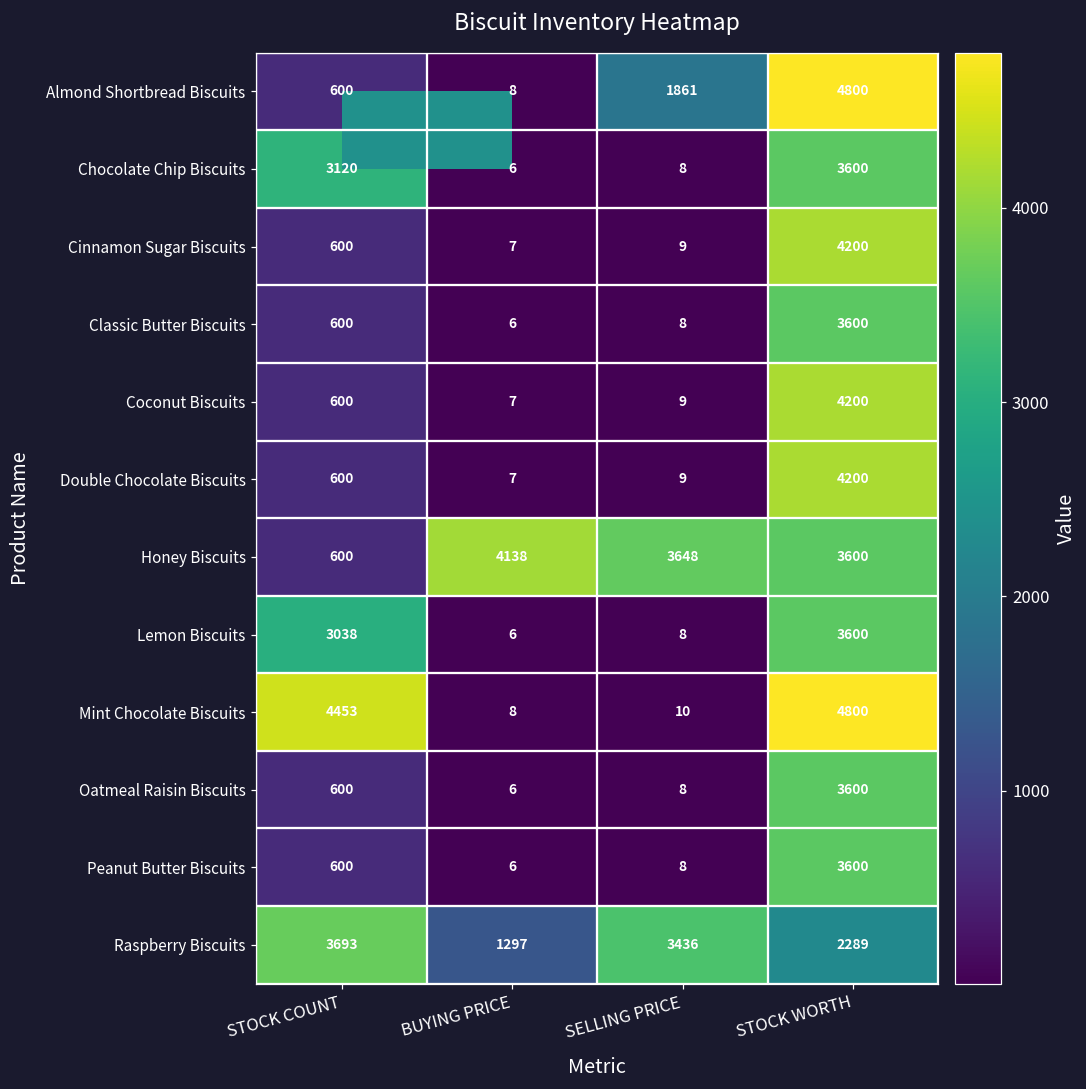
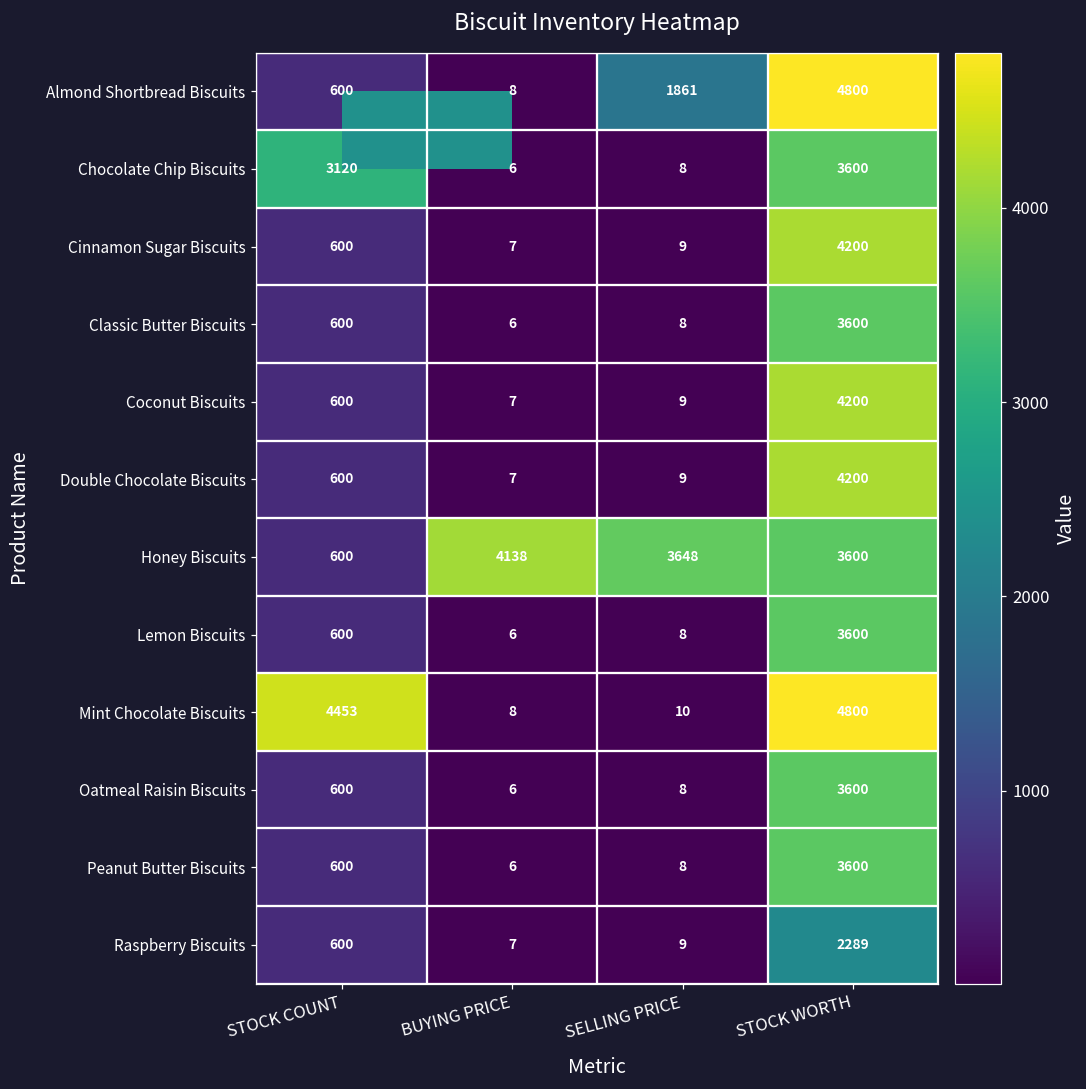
  {
    "Almond Shortbread Biscuits": {
      "SELLING PRICE": 1861,
      "STOCK WORTH": 4800
    },
    "Chocolate Chip Biscuits": {
      "SELLING PRICE": 8,
      "STOCK WORTH": 3600
    },
    "Cinnamon Sugar Biscuits": {
      "STOCK COUNT": 600,
      "BUYING PRICE": 7,
      "SELLING PRICE": 9,
      "STOCK WORTH": 4200
    },
    "Classic Butter Biscuits": {
      "STOCK COUNT": 600,
      "BUYING PRICE": 6,
      "SELLING PRICE": 8,
      "STOCK WORTH": 3600
    },
    "Coconut Biscuits": {
      "STOCK COUNT": 600,
      "BUYING PRICE": 7,
      "SELLING PRICE": 9,
      "STOCK WORTH": 4200
    },
    "Double Chocolate Biscuits": {
      "STOCK COUNT": 600,
      "BUYING PRICE": 7,
      "SELLING PRICE": 9,
      "STOCK WORTH": 4200
    },
    "Honey Biscuits": {
      "STOCK COUNT": 600,
      "BUYING PRICE": 4138,
      "SELLING PRICE": 3648,
      "STOCK WORTH": 3600
    },
    "Lemon Biscuits": {
-     "STOCK COUNT": 3038,
+     "STOCK COUNT": 600,
      "BUYING PRICE": 6,
      "SELLING PRICE": 8,
      "STOCK WORTH": 3600
    },
    "Mint Chocolate Biscuits": {
      "STOCK COUNT": 4453,
      "BUYING PRICE": 8,
      "SELLING PRICE": 10,
      "STOCK WORTH": 4800
    },
    "Oatmeal Raisin Biscuits": {
      "STOCK COUNT": 600,
      "BUYING PRICE": 6,
      "SELLING PRICE": 8,
      "STOCK WORTH": 3600
    },
    "Peanut Butter Biscuits": {
      "STOCK COUNT": 600,
      "BUYING PRICE": 6,
      "SELLING PRICE": 8,
      "STOCK WORTH": 3600
    },
    "Raspberry Biscuits": {
-     "STOCK COUNT": 3693,
-     "BUYING PRICE": 1297,
-     "SELLING PRICE": 3436,
+     "STOCK COUNT": 600,
+     "BUYING PRICE": 7,
+     "SELLING PRICE": 9,
      "STOCK WORTH": 2289
    }
  }
